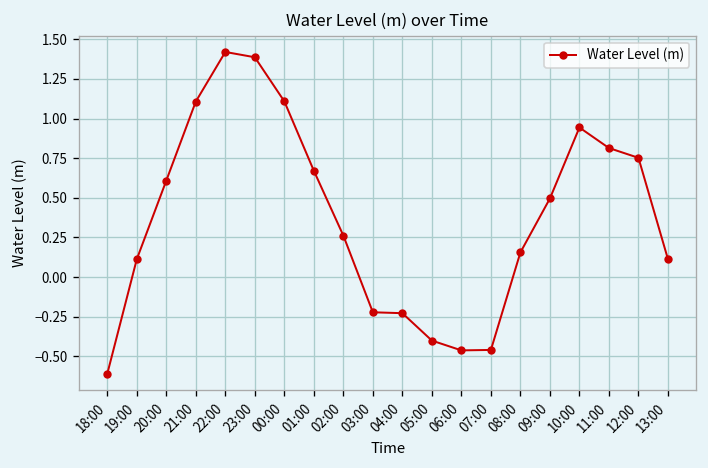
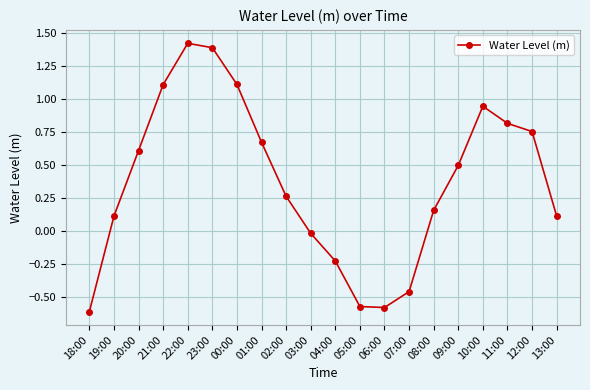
  {
    "18:00": -0.61,
    "19:00": 0.11,
    "20:00": 0.61,
    "21:00": 1.11,
    "22:00": 1.42,
    "23:00": 1.39,
    "00:00": 1.11,
    "01:00": 0.67,
    "02:00": 0.26,
-   "03:00": -0.22,
+   "03:00": -0.02,
    "04:00": -0.23,
-   "05:00": -0.40,
-   "06:00": -0.46,
+   "05:00": -0.57,
+   "06:00": -0.58,
    "07:00": -0.46,
    "08:00": 0.16,
    "09:00": 0.50,
    "10:00": 0.94,
    "11:00": 0.81,
    "12:00": 0.75,
    "13:00": 0.11
  }
